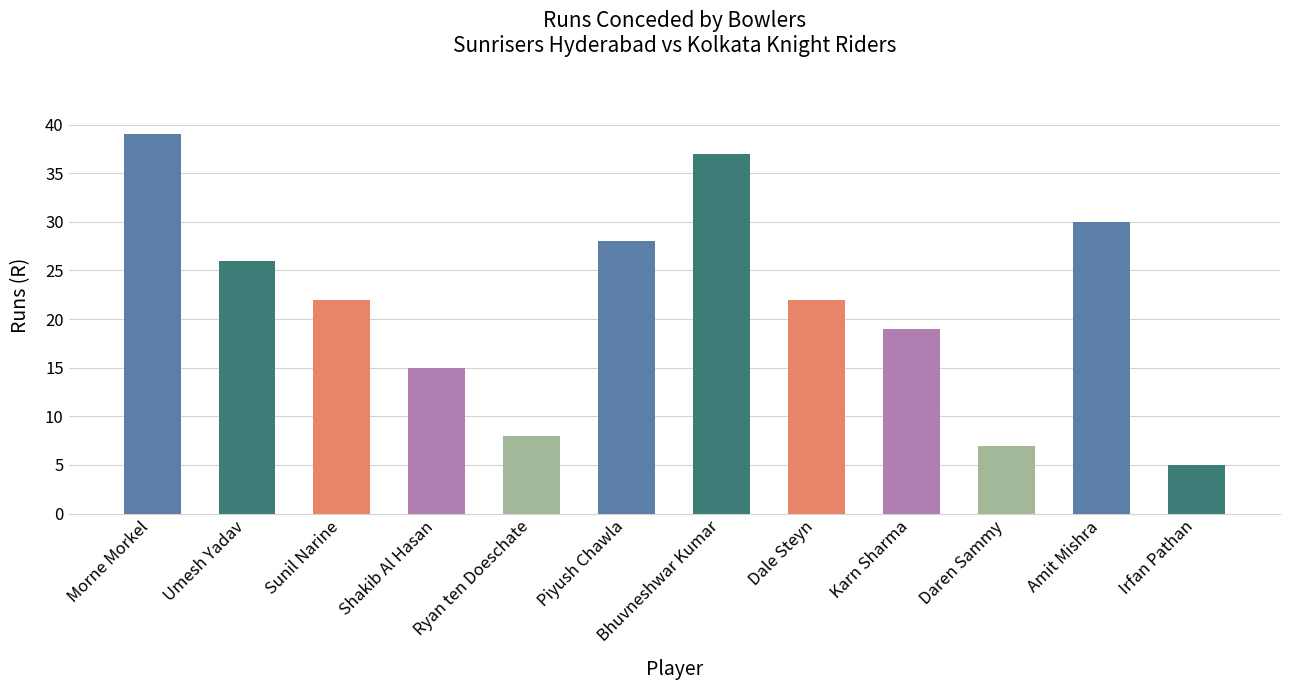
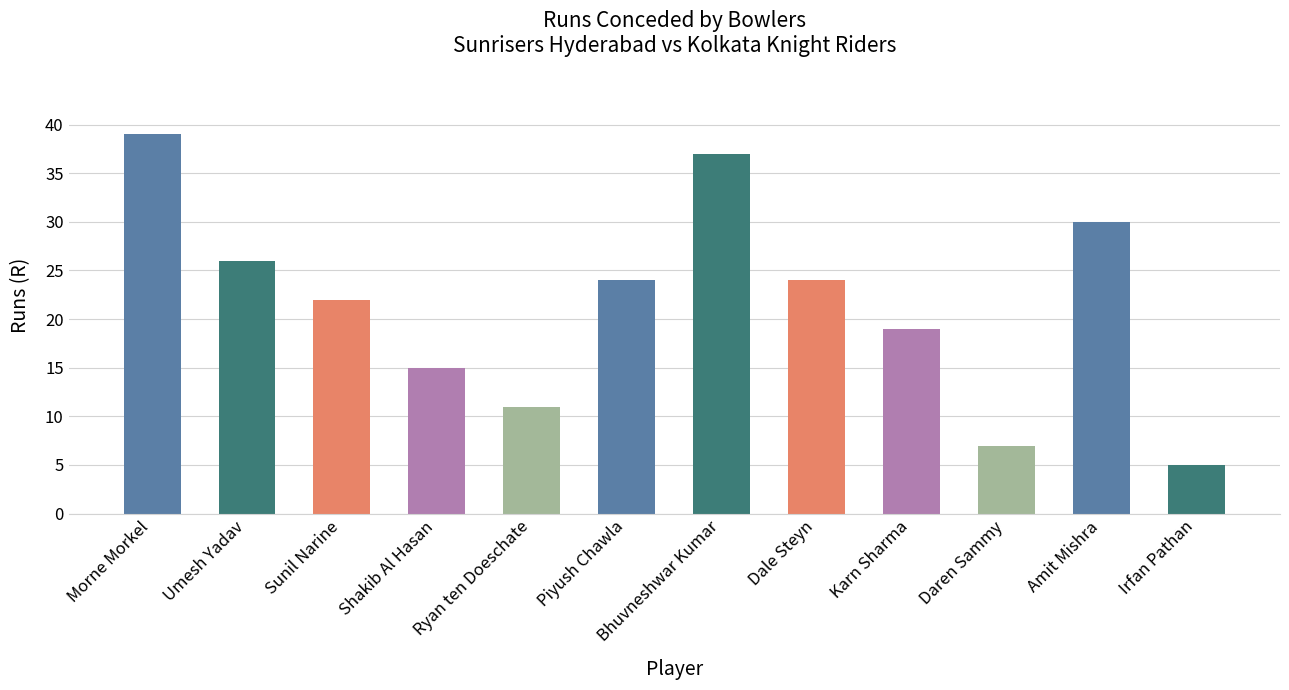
  {
    "Morne Morkel": 39,
    "Umesh Yadav": 26,
    "Sunil Narine": 22,
    "Shakib Al Hasan": 15,
-   "Ryan ten Doeschate": 8,
-   "Piyush Chawla": 28,
+   "Ryan ten Doeschate": 11,
+   "Piyush Chawla": 24,
    "Bhuvneshwar Kumar": 37,
-   "Dale Steyn": 22,
+   "Dale Steyn": 24,
    "Karn Sharma": 19,
    "Daren Sammy": 7,
    "Amit Mishra": 30,
    "Irfan Pathan": 5
  }
